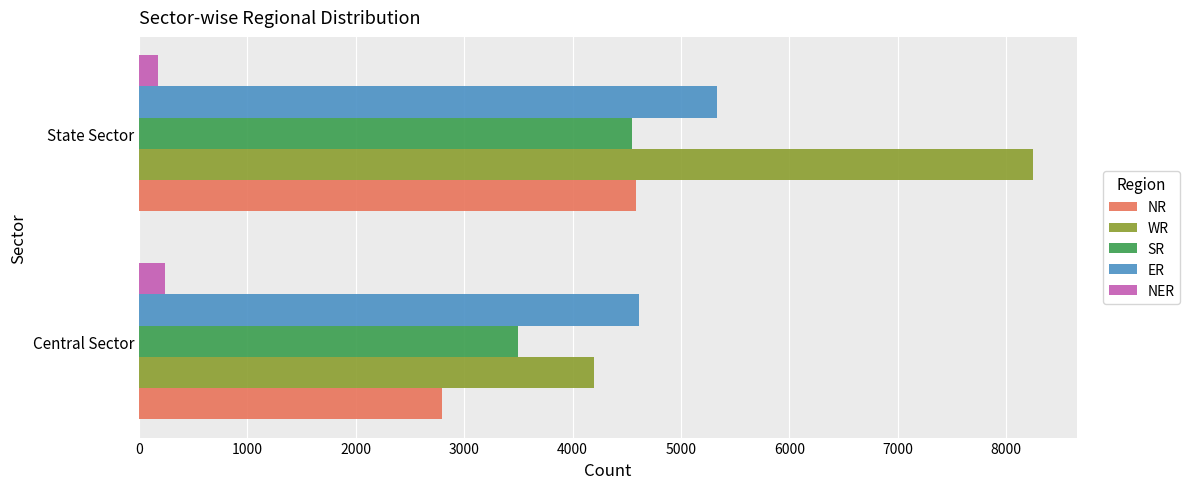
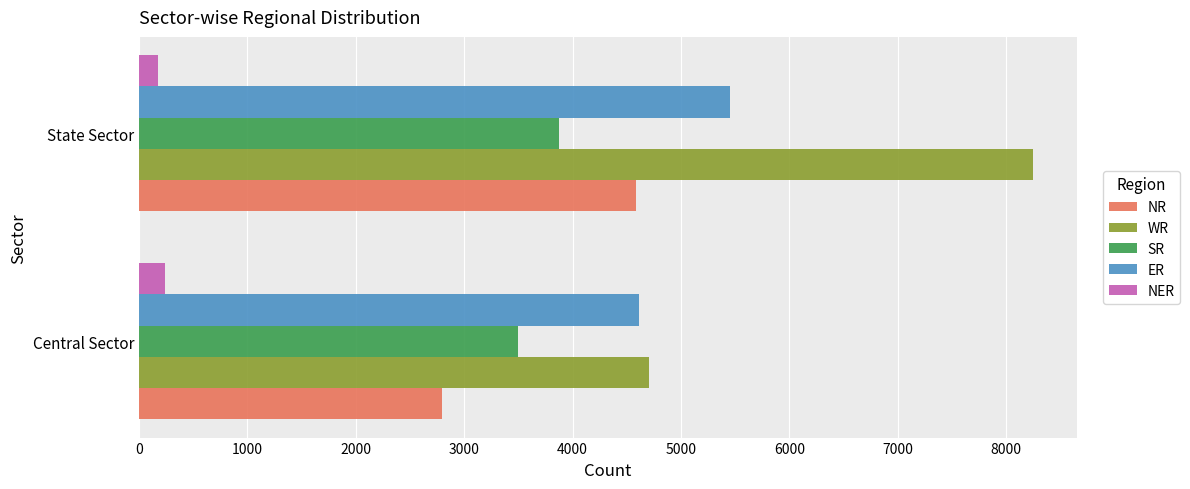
  {
    "NR": {
      "State Sector": 4590,
      "Central Sector": 2800
    },
    "WR": {
      "State Sector": 8240,
-     "Central Sector": 4200
+     "Central Sector": 4710
    },
    "SR": {
-     "State Sector": 4550,
+     "State Sector": 3870,
      "Central Sector": 3500
    },
    "ER": {
-     "State Sector": 5330,
+     "State Sector": 5450,
      "Central Sector": 4610
    },
    "NER": {
      "State Sector": 180,
      "Central Sector": 240
    }
  }
